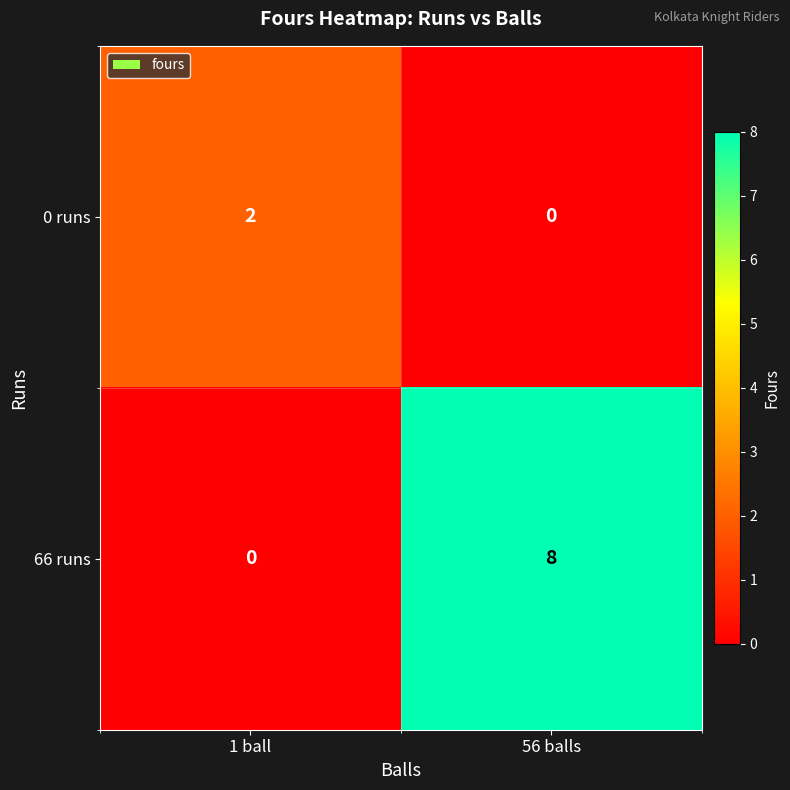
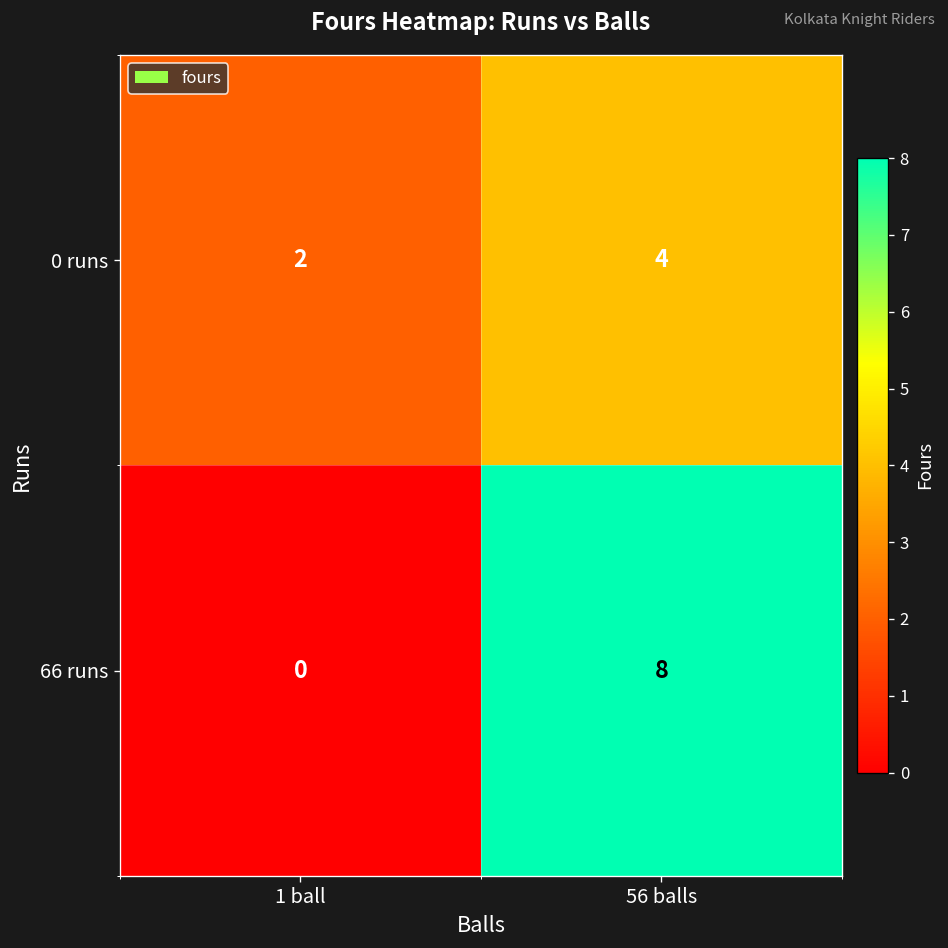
  {
    "0 runs": {
      "1 ball": 2,
-     "56 balls": 0
+     "56 balls": 4
    },
    "66 runs": {
      "1 ball": 0,
      "56 balls": 8
    }
  }
